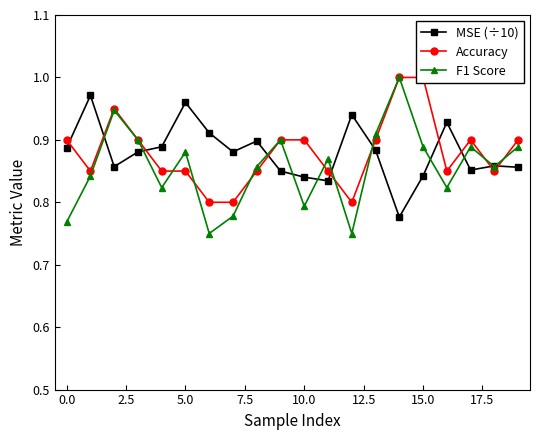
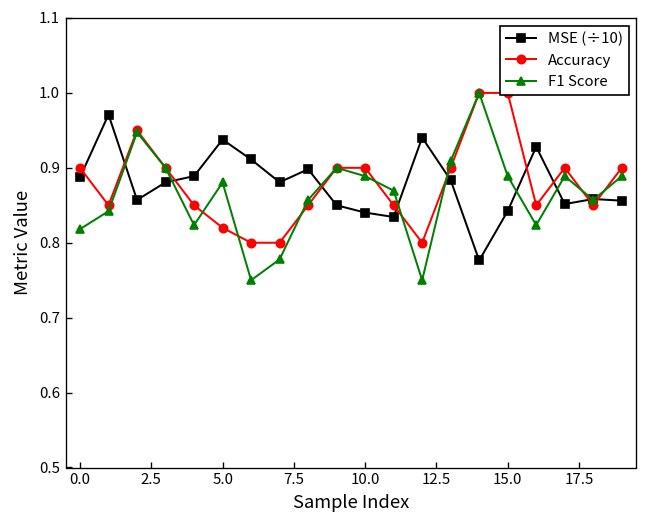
  {
    "MSE (÷10)": {
      "0.0": 0.89,
-     "5.0": 0.96,
+     "5.0": 0.94,
      "10.0": 0.84,
      "15.0": 0.84
    },
    "Accuracy": {
      "0.0": 0.90,
-     "5.0": 0.85,
+     "5.0": 0.82,
      "10.0": 0.90
    },
    "F1 Score": {
-     "0.0": 0.77,
+     "0.0": 0.82,
      "5.0": 0.88,
-     "10.0": 0.79,
+     "10.0": 0.89,
      "15.0": 0.89
    }
  }
